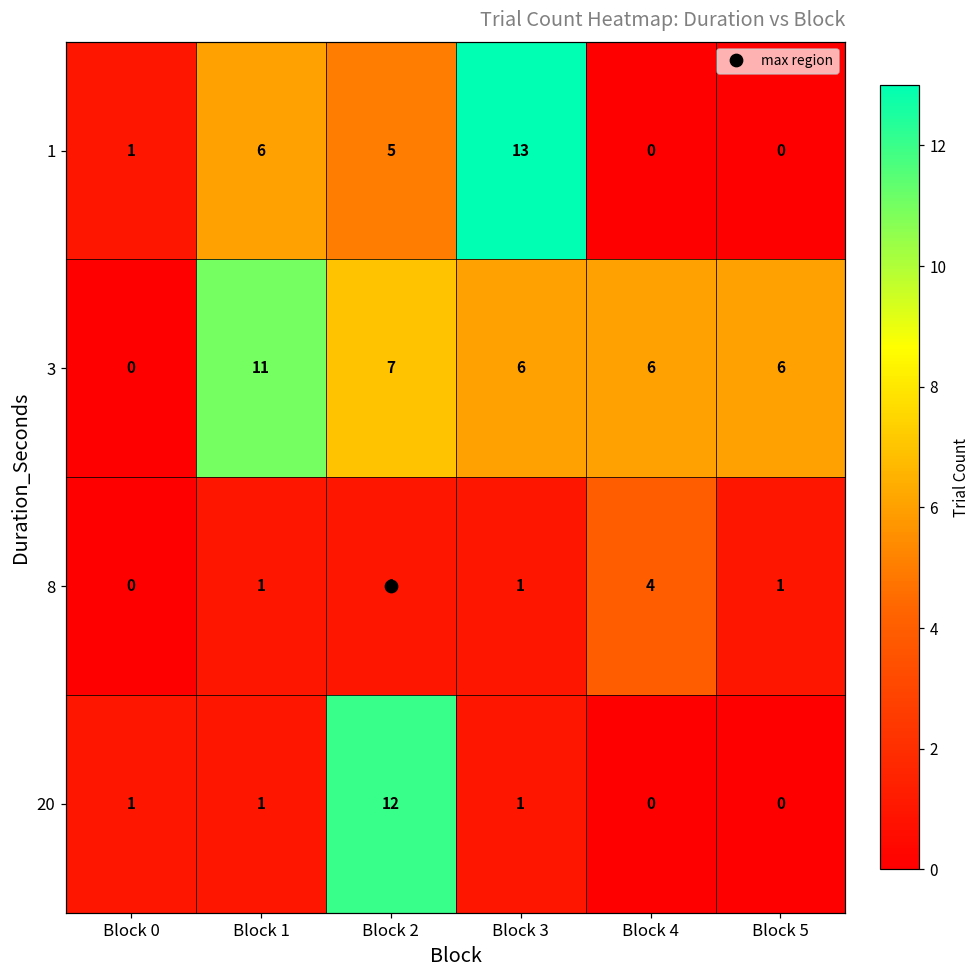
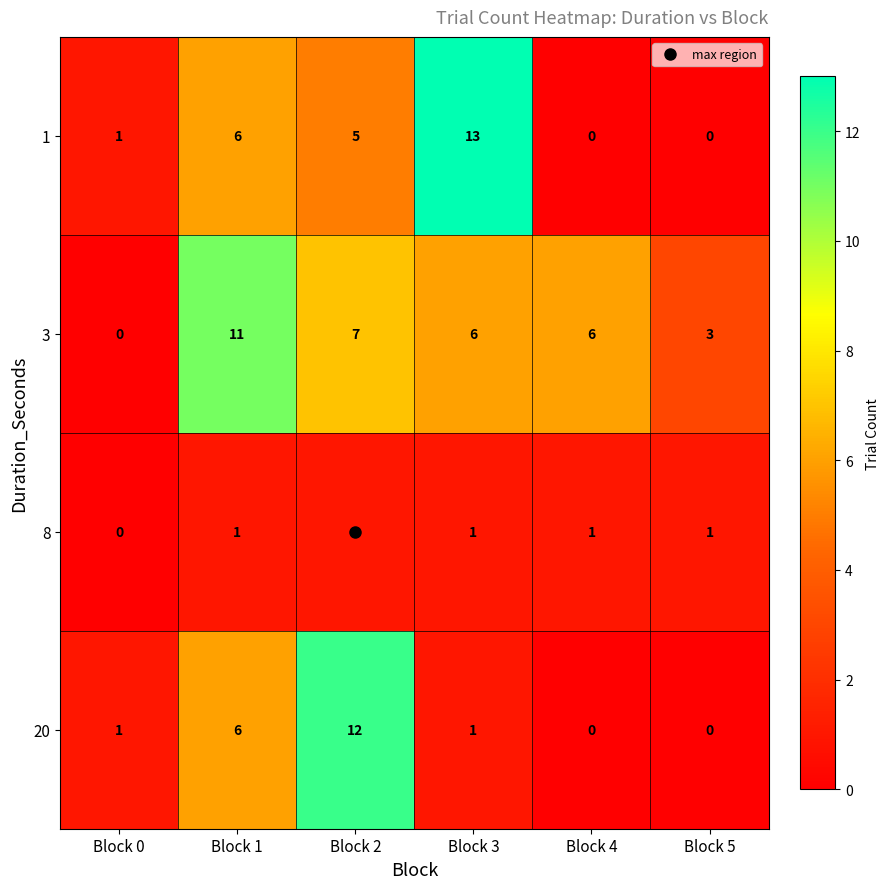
  {
    "1": {
      "Block 0": 1,
      "Block 1": 6,
      "Block 2": 5,
      "Block 3": 13,
      "Block 4": 0,
      "Block 5": 0
    },
    "3": {
      "Block 0": 0,
      "Block 1": 11,
      "Block 2": 7,
      "Block 3": 6,
      "Block 4": 6,
-     "Block 5": 6
+     "Block 5": 3
    },
    "8": {
      "Block 0": 0,
      "Block 1": 1,
      "Block 3": 1,
-     "Block 4": 4,
+     "Block 4": 1,
      "Block 5": 1
    },
    "20": {
      "Block 0": 1,
-     "Block 1": 1,
+     "Block 1": 6,
      "Block 2": 12,
      "Block 3": 1,
      "Block 4": 0,
      "Block 5": 0
    }
  }
